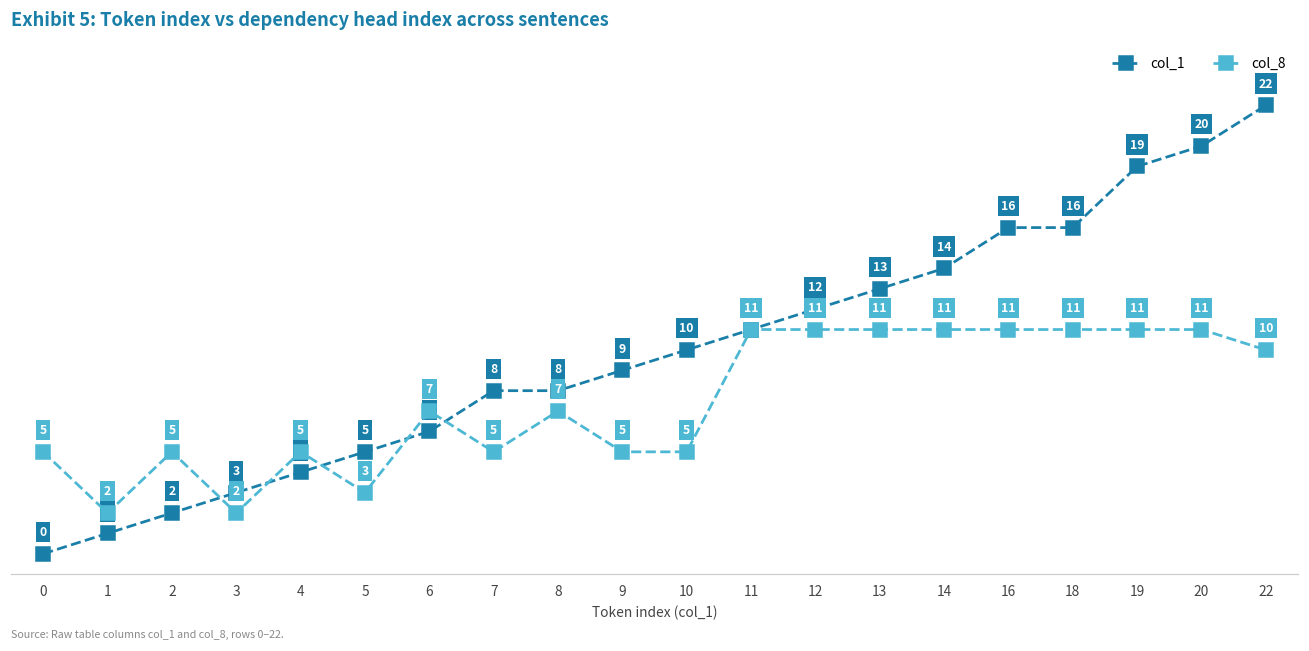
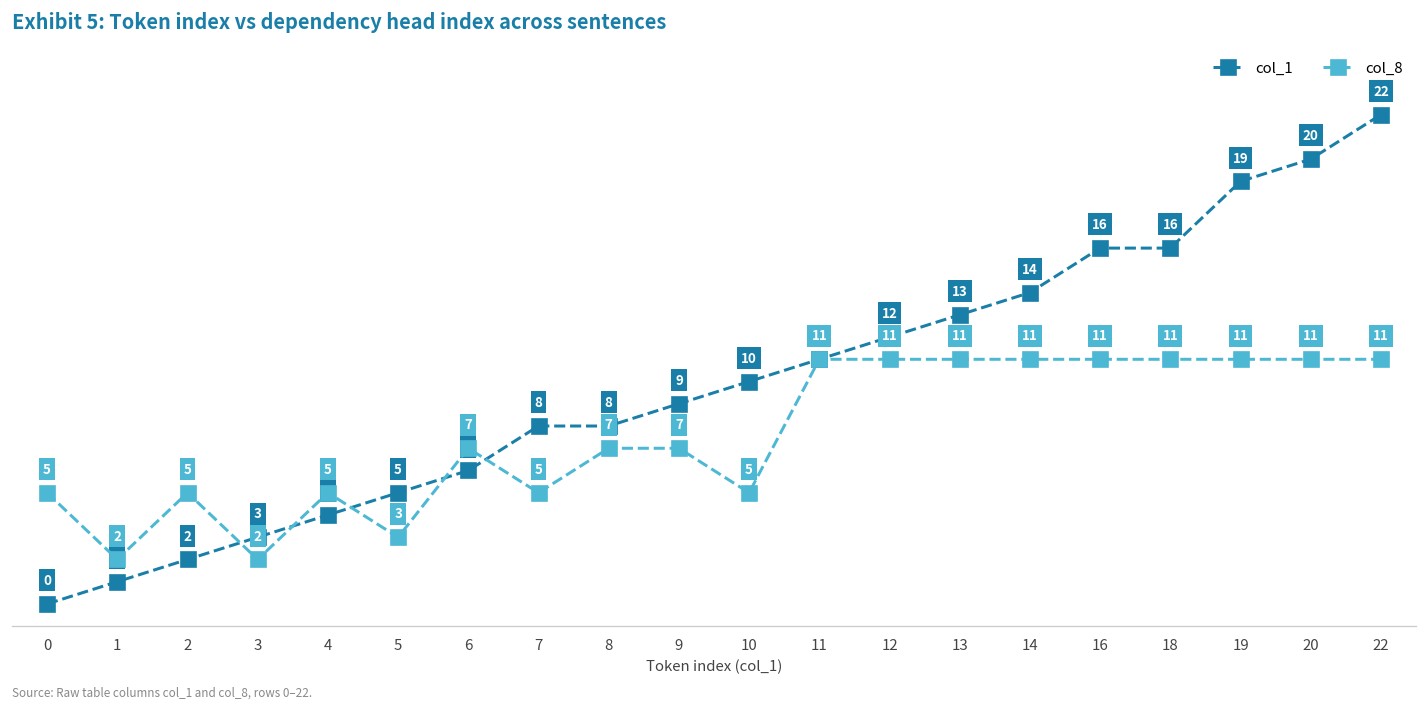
  {
    "col_8": {
-     "9": 5,
-     "22": 10
+     "9": 7,
+     "22": 11
    }
  }
